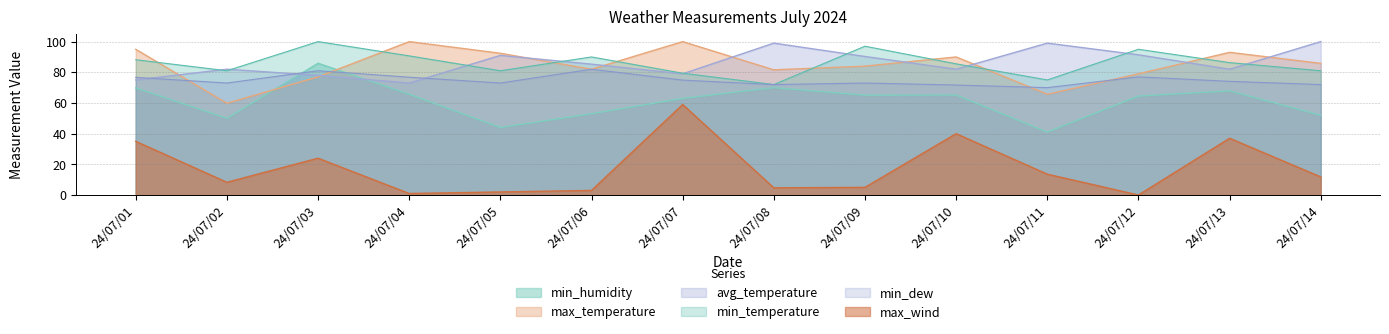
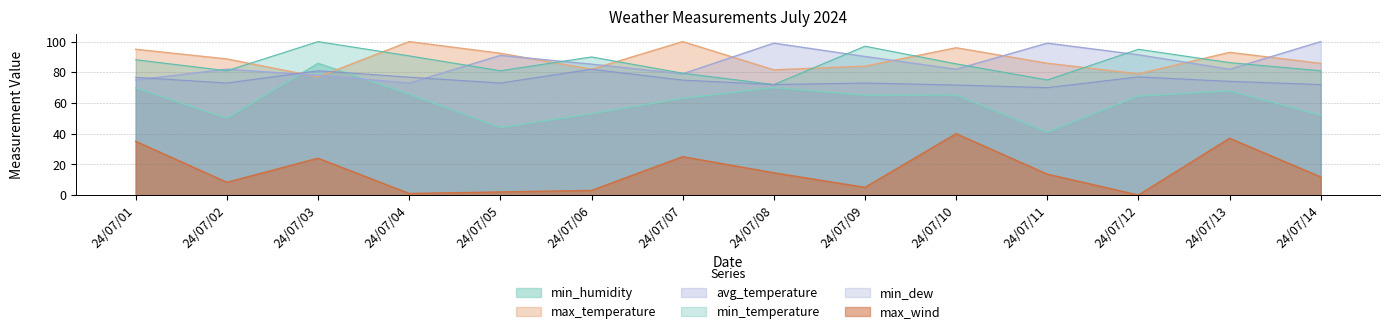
  {
    "max_temperature": {
      "24/07/01": 95,
-     "24/07/02": 60,
+     "24/07/02": 89,
      "24/07/04": 100,
      "24/07/07": 100,
      "24/07/08": 82,
      "24/07/09": 84,
-     "24/07/10": 90,
-     "24/07/11": 66,
+     "24/07/10": 96,
+     "24/07/11": 86,
      "24/07/12": 79,
      "24/07/13": 93,
      "24/07/14": 86
    },
    "max_wind": {
      "24/07/01": 35,
      "24/07/02": 8,
      "24/07/03": 24,
      "24/07/04": 1,
      "24/07/05": 2,
      "24/07/06": 3,
-     "24/07/07": 59,
-     "24/07/08": 5,
+     "24/07/07": 25,
+     "24/07/08": 15,
      "24/07/09": 5,
      "24/07/10": 40,
      "24/07/11": 14,
      "24/07/12": 0,
      "24/07/13": 37,
      "24/07/14": 12
    }
  }
